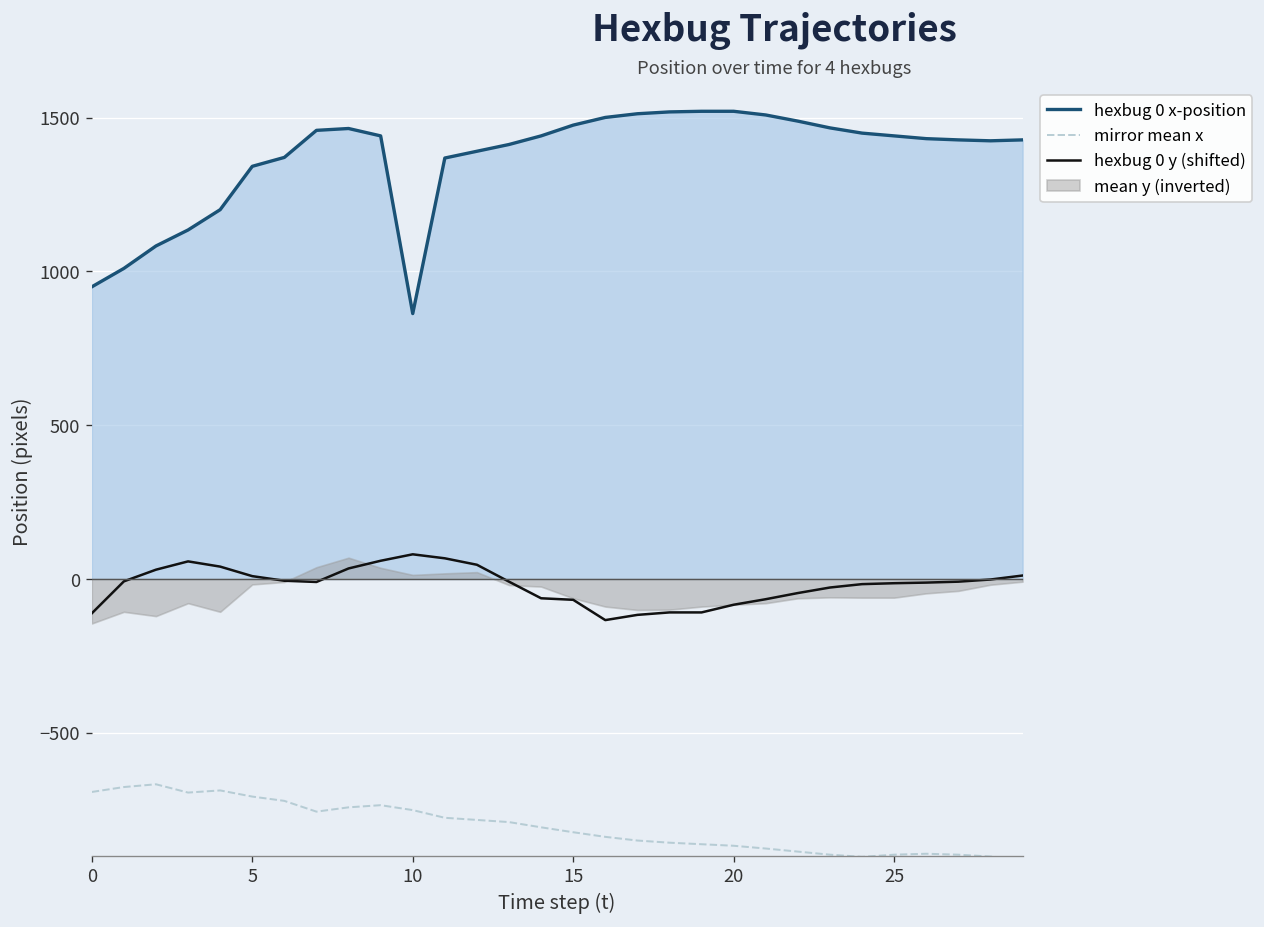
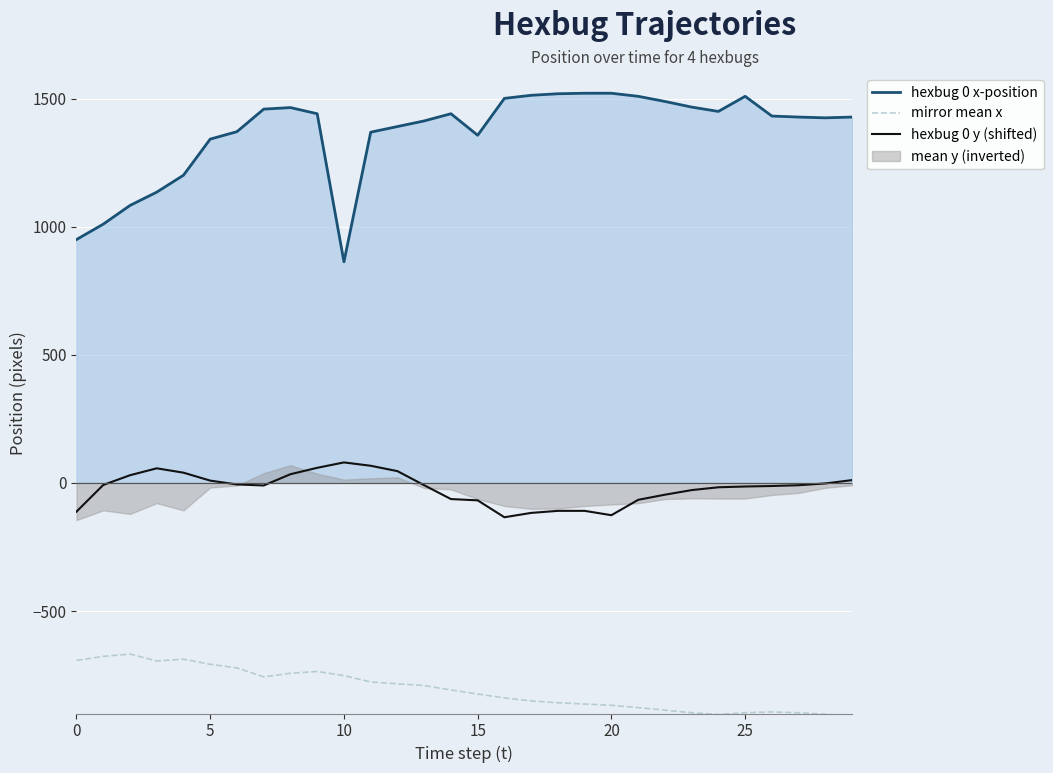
  {
    "hexbug 0 x-position": {
      "0": 950,
      "5": 1340,
      "10": 860,
-     "15": 1480,
+     "15": 1360,
      "20": 1520,
-     "25": 1440
+     "25": 1510
    },
    "hexbug 0 y (shifted)": {
      "0": -110,
      "10": 80,
      "15": -70,
-     "20": -80,
+     "20": -130,
      "25": -10
    }
  }
